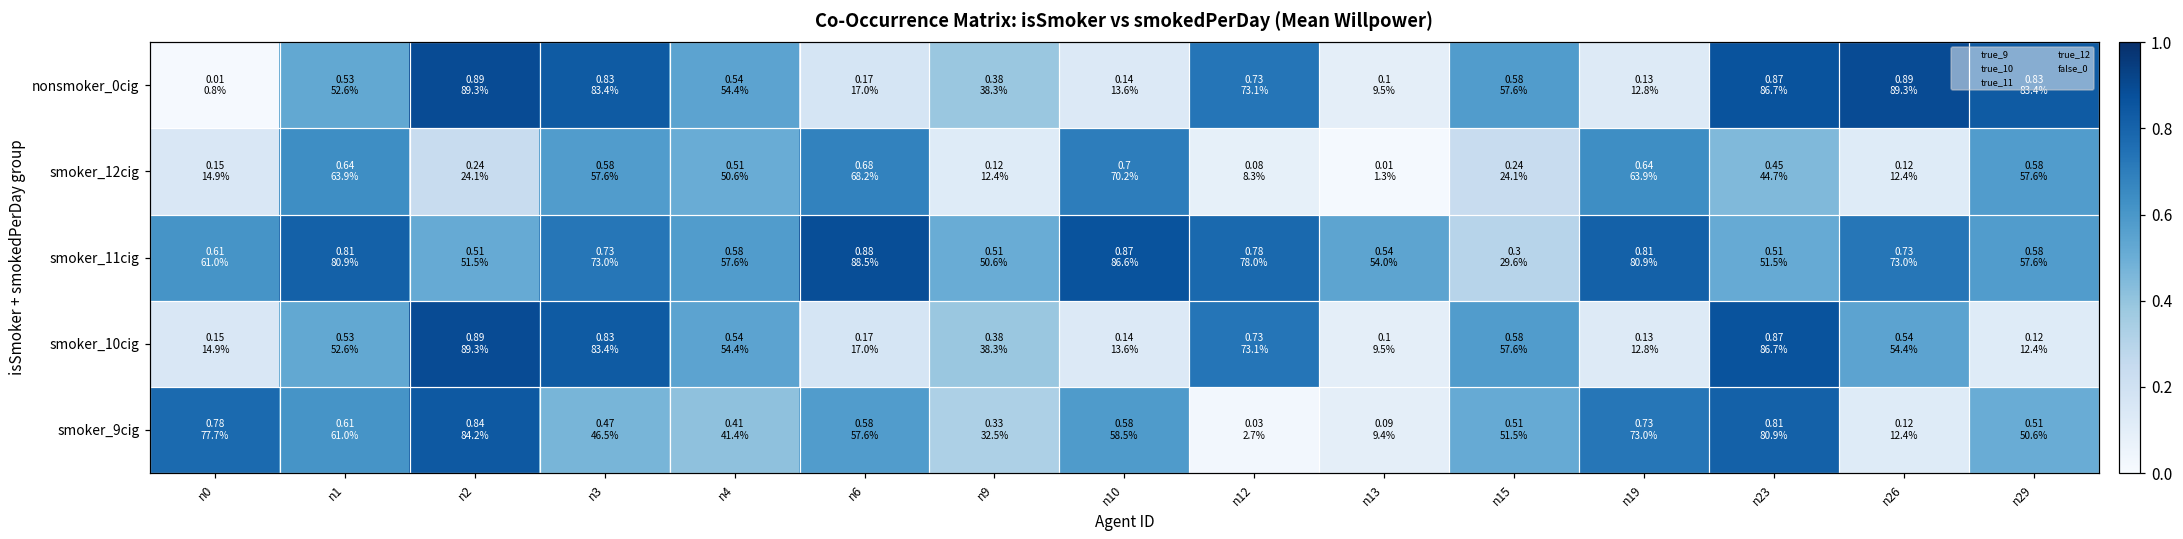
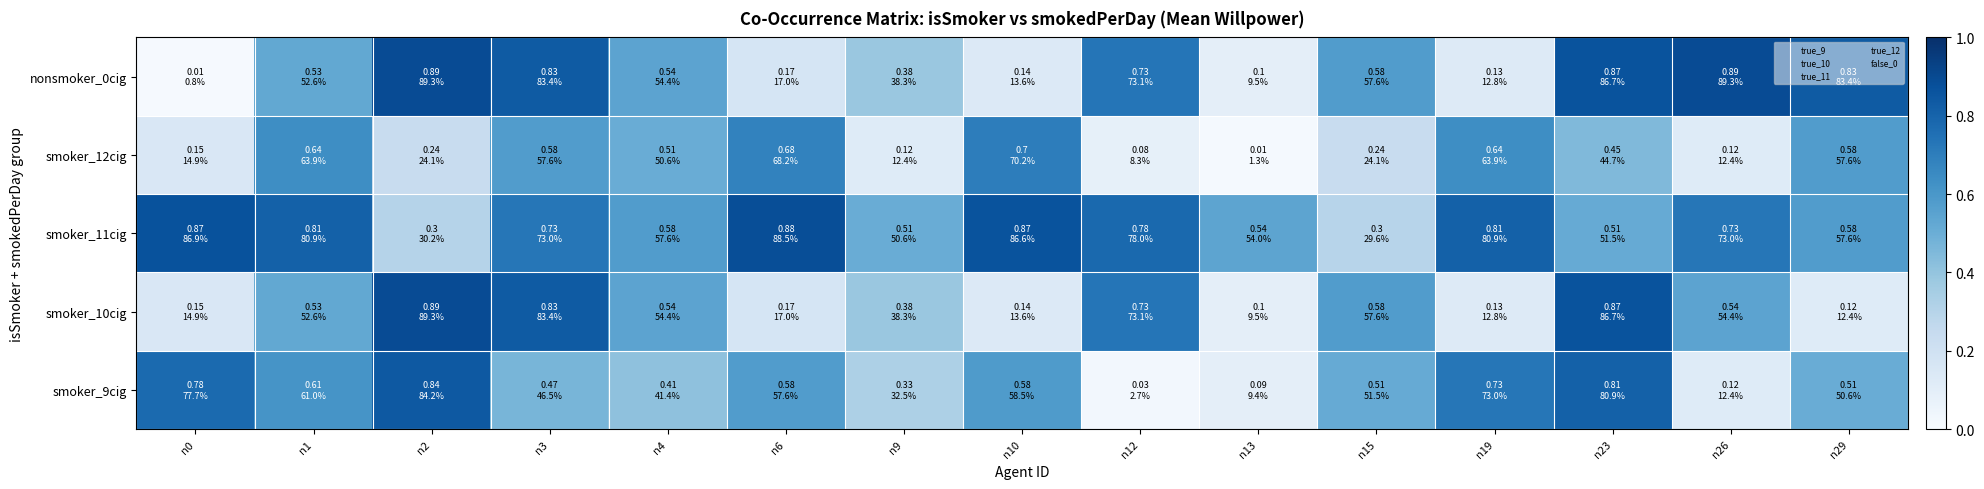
  {
    "smoker_11cig": {
-     "n0": "0.61 61.0%",
-     "n2": "0.51 51.5%"
+     "n0": "0.87 86.9%",
+     "n2": "0.3 30.2%"
    }
  }
